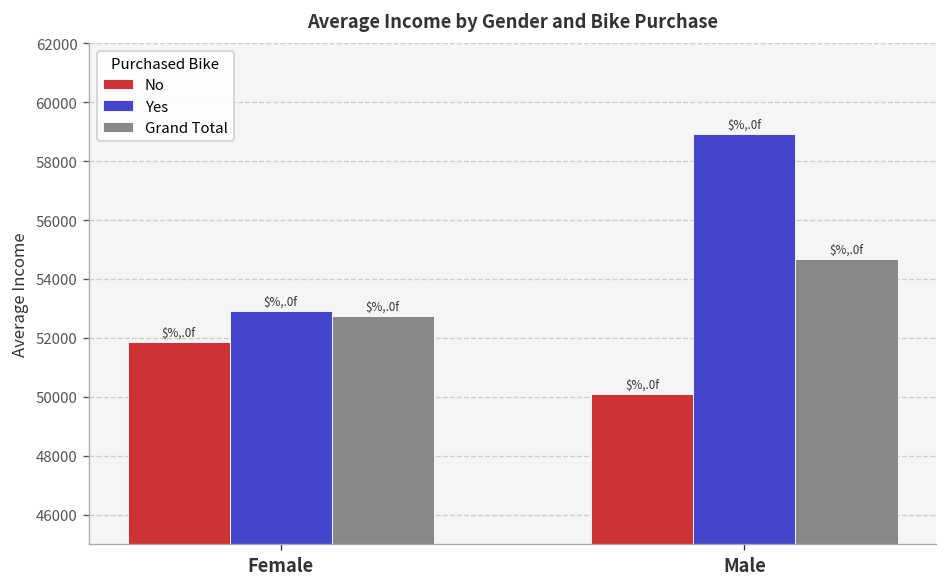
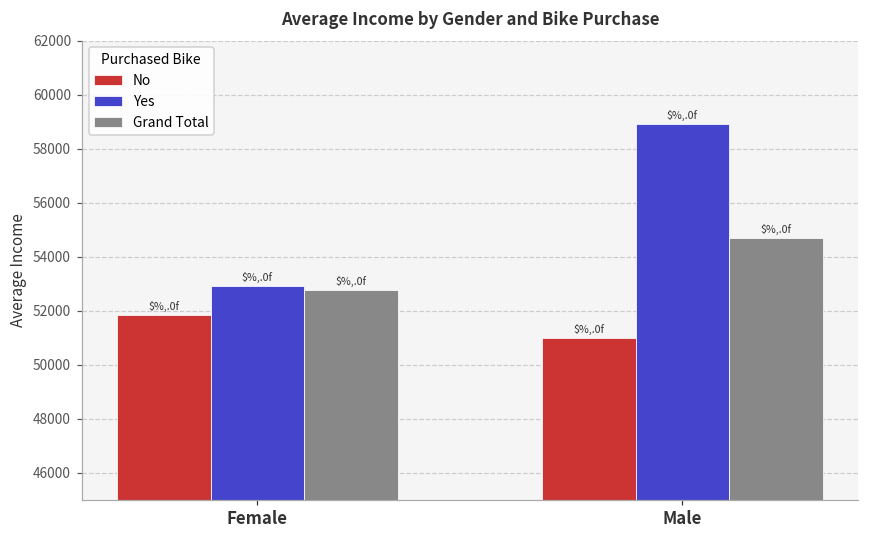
  {
    "No": {
-     "Male": 50100
+     "Male": 51000
    }
  }
